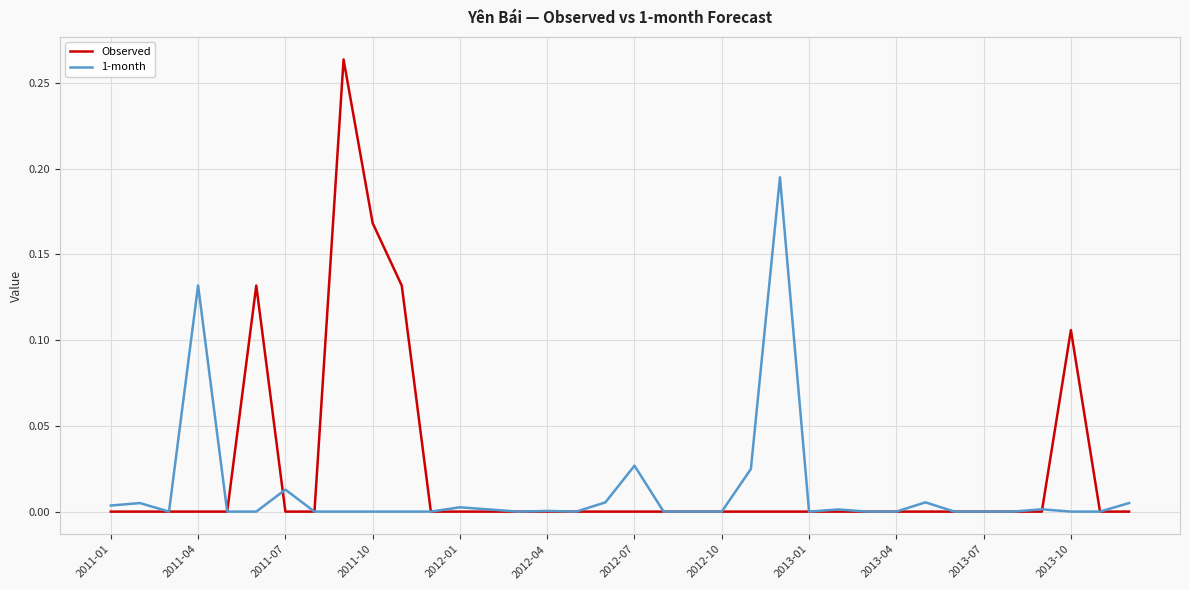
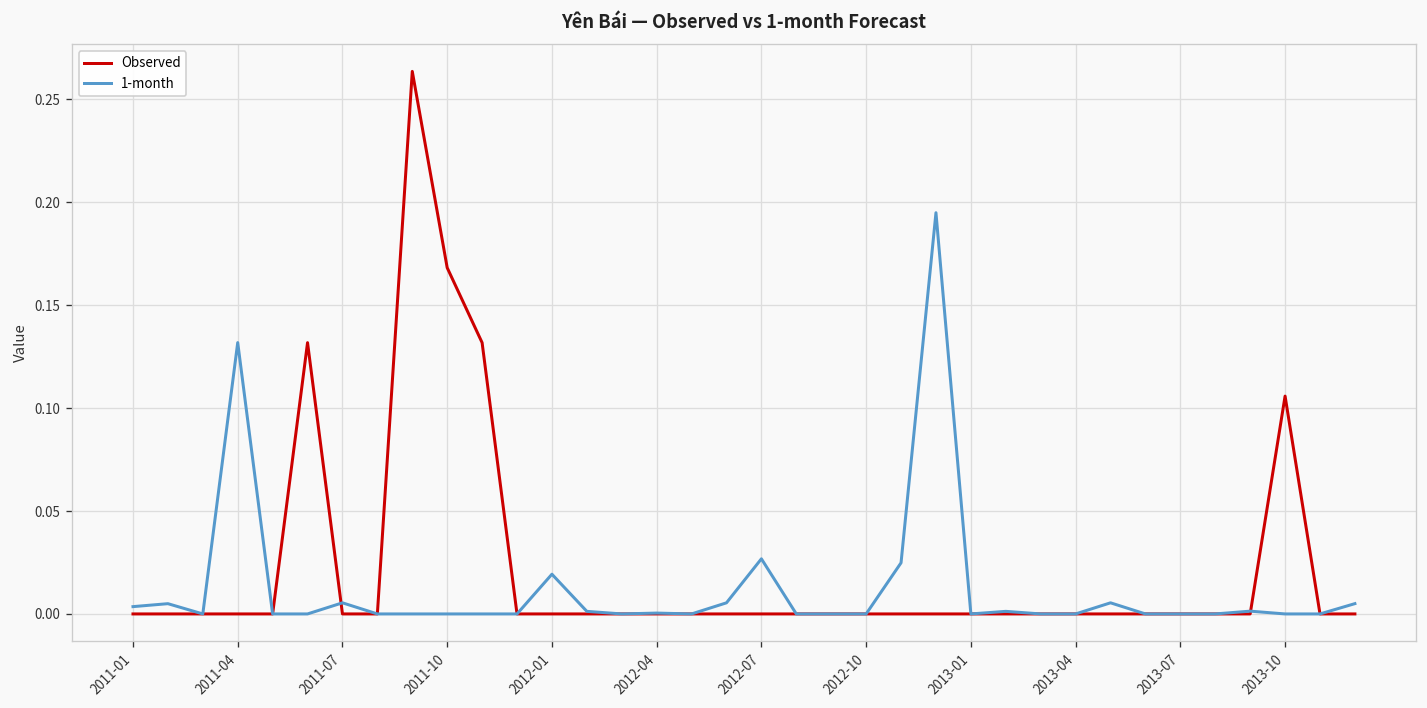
  {
    "Observed": {
      "2011-01": 0.000,
      "2011-04": 0.000,
      "2011-07": 0.000,
      "2011-10": 0.168,
      "2012-01": 0.000,
      "2012-07": 0.000,
      "2013-10": 0.106
    },
    "1-month": {
      "2011-01": 0.004,
      "2011-04": 0.132,
-     "2011-07": 0.013,
+     "2011-07": 0.005,
      "2011-10": 0.000,
-     "2012-01": 0.003,
+     "2012-01": 0.019,
      "2012-07": 0.027,
      "2013-10": 0.000
    }
  }
